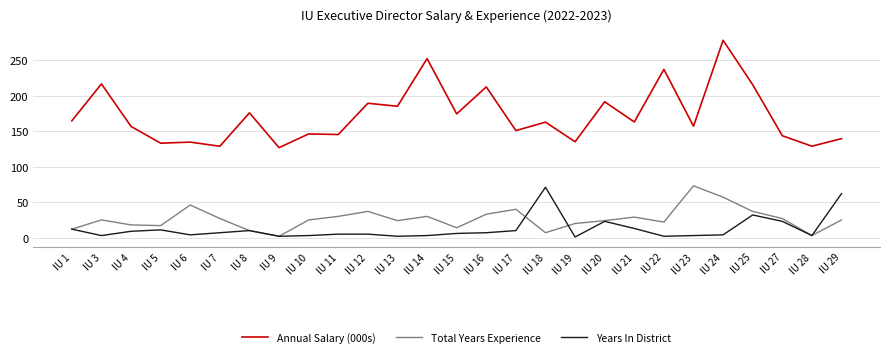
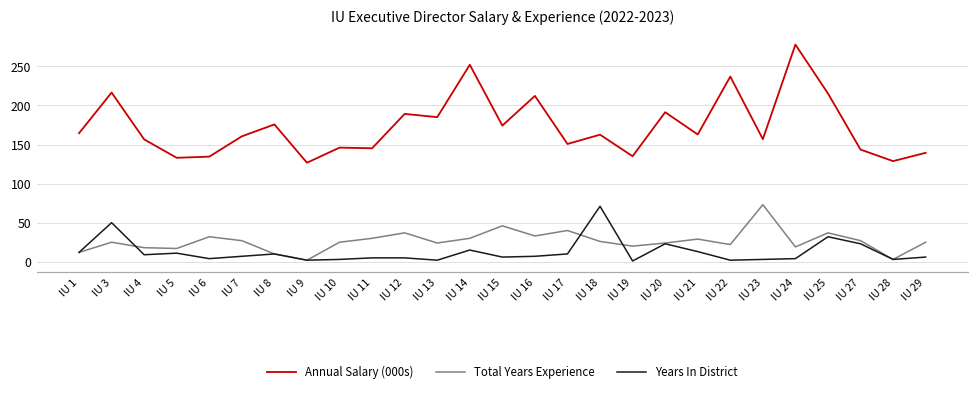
  {
    "Annual Salary (000s)": {
      "IU 1": 160,
      "IU 3": 220,
      "IU 4": 160,
      "IU 5": 130,
      "IU 6": 130,
-     "IU 7": 130,
+     "IU 7": 160,
      "IU 8": 180,
      "IU 9": 130,
      "IU 10": 150,
      "IU 11": 150,
      "IU 12": 190,
      "IU 13": 190,
      "IU 14": 250,
      "IU 15": 170,
      "IU 16": 210,
      "IU 17": 150,
      "IU 18": 160,
      "IU 19": 140,
      "IU 20": 190,
      "IU 21": 160,
      "IU 22": 240,
      "IU 23": 160,
      "IU 24": 280,
      "IU 25": 220,
      "IU 27": 140,
      "IU 28": 130,
      "IU 29": 140
    },
    "Total Years Experience": {
      "IU 3": 30,
      "IU 4": 20,
      "IU 5": 20,
-     "IU 6": 50,
+     "IU 6": 30,
      "IU 7": 30,
      "IU 10": 30,
      "IU 11": 30,
      "IU 12": 40,
      "IU 13": 20,
      "IU 14": 30,
-     "IU 15": 10,
+     "IU 15": 50,
      "IU 16": 30,
      "IU 17": 40,
-     "IU 18": 10,
+     "IU 18": 30,
      "IU 19": 20,
      "IU 21": 30,
      "IU 22": 20,
      "IU 23": 70,
-     "IU 24": 60,
+     "IU 24": 20,
      "IU 25": 40,
      "IU 27": 30,
      "IU 29": 30
    },
    "Years In District": {
-     "IU 3": 0,
+     "IU 3": 50,
      "IU 4": 10,
      "IU 5": 10,
      "IU 6": 0,
      "IU 7": 10,
      "IU 10": 0,
      "IU 11": 10,
      "IU 12": 10,
      "IU 13": 0,
-     "IU 14": 0,
+     "IU 14": 20,
      "IU 15": 10,
      "IU 16": 10,
      "IU 17": 10,
      "IU 18": 70,
      "IU 19": 0,
      "IU 21": 10,
      "IU 22": 0,
      "IU 23": 0,
      "IU 24": 0,
      "IU 25": 30,
      "IU 27": 20,
-     "IU 29": 60
+     "IU 29": 10
    }
  }
